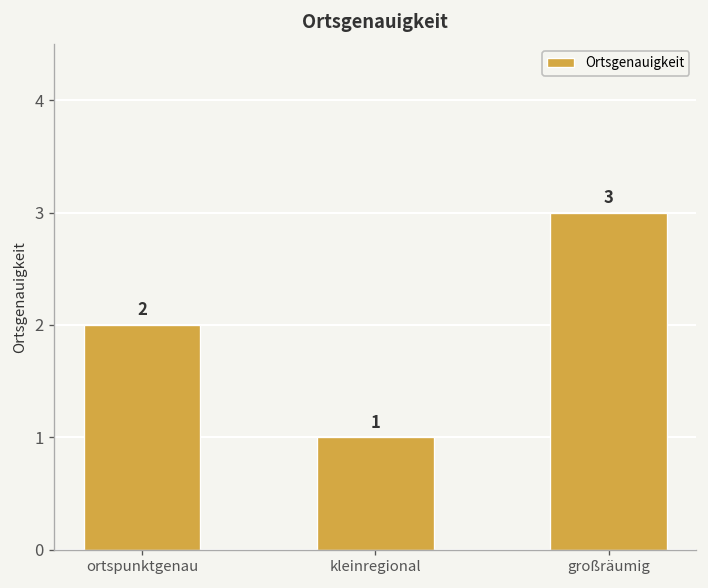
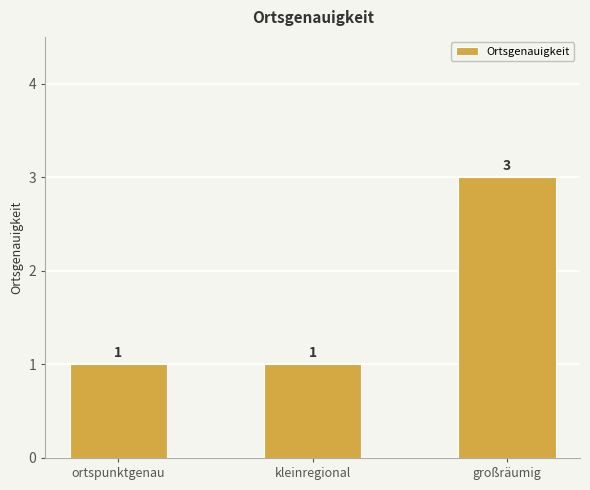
  {
-   "ortspunktgenau": 2,
+   "ortspunktgenau": 1,
    "kleinregional": 1,
    "großräumig": 3
  }
